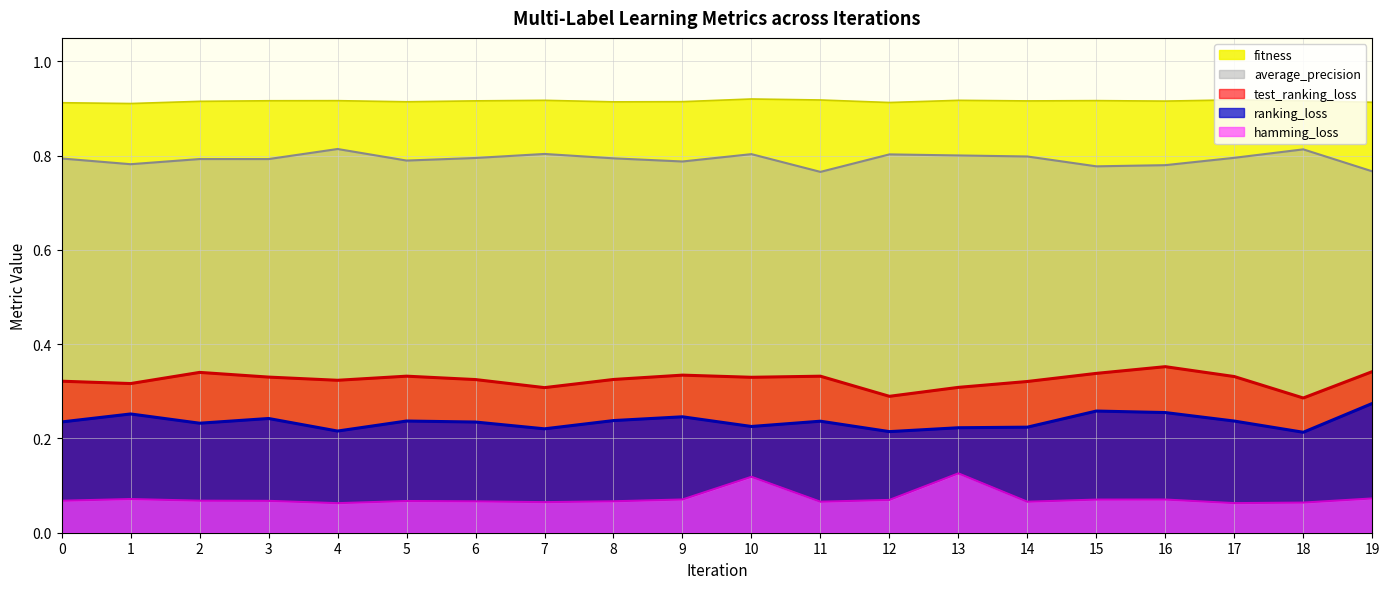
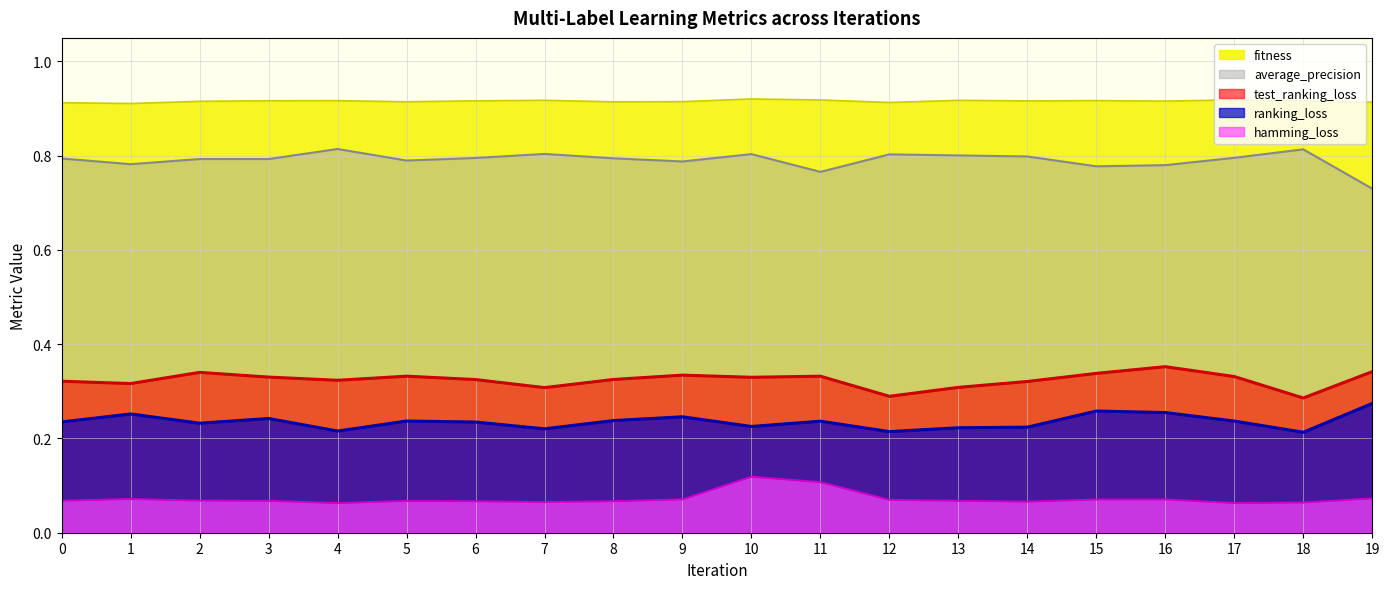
  {
    "fitness": {
      "0": 0.91,
      "1": 0.91,
      "2": 0.92,
      "3": 0.92,
      "4": 0.92,
      "5": 0.91,
      "6": 0.92,
      "7": 0.92,
      "8": 0.91,
      "9": 0.91,
      "10": 0.92,
      "11": 0.92,
      "12": 0.91,
      "13": 0.92,
      "14": 0.92,
      "15": 0.92,
      "16": 0.92,
      "19": 0.91
    },
    "average_precision": {
      "0": 0.79,
      "1": 0.78,
      "2": 0.79,
      "3": 0.79,
      "4": 0.81,
      "5": 0.79,
      "6": 0.80,
      "7": 0.80,
      "8": 0.79,
      "9": 0.79,
      "10": 0.80,
      "11": 0.77,
      "12": 0.80,
      "13": 0.80,
      "14": 0.80,
      "15": 0.78,
      "16": 0.78,
      "17": 0.80,
      "18": 0.81,
-     "19": 0.77
+     "19": 0.73
    },
    "test_ranking_loss": {
      "0": 0.32,
      "1": 0.32,
      "2": 0.34,
      "3": 0.33,
      "4": 0.32,
      "5": 0.33,
      "6": 0.32,
      "7": 0.31,
      "8": 0.33,
      "9": 0.33,
      "10": 0.33,
      "11": 0.33,
      "12": 0.29,
      "13": 0.31,
      "14": 0.32,
      "15": 0.34,
      "16": 0.35,
      "17": 0.33,
      "18": 0.29,
      "19": 0.34
    },
    "ranking_loss": {
      "0": 0.24,
      "1": 0.25,
      "2": 0.23,
      "3": 0.24,
      "4": 0.22,
      "5": 0.24,
      "6": 0.23,
      "7": 0.22,
      "8": 0.24,
      "9": 0.25,
      "10": 0.23,
      "11": 0.24,
      "12": 0.21,
      "13": 0.22,
      "14": 0.22,
      "15": 0.26,
      "16": 0.25,
      "17": 0.24,
      "18": 0.21,
      "19": 0.27
    },
    "hamming_loss": {
      "0": 0.07,
      "1": 0.07,
      "2": 0.07,
      "3": 0.07,
      "4": 0.06,
      "5": 0.07,
      "6": 0.07,
      "7": 0.06,
      "8": 0.07,
      "9": 0.07,
      "10": 0.12,
-     "11": 0.07,
+     "11": 0.11,
      "12": 0.07,
-     "13": 0.13,
+     "13": 0.07,
      "14": 0.07,
      "15": 0.07,
      "16": 0.07,
      "17": 0.06,
      "18": 0.06,
      "19": 0.07
    }
  }
